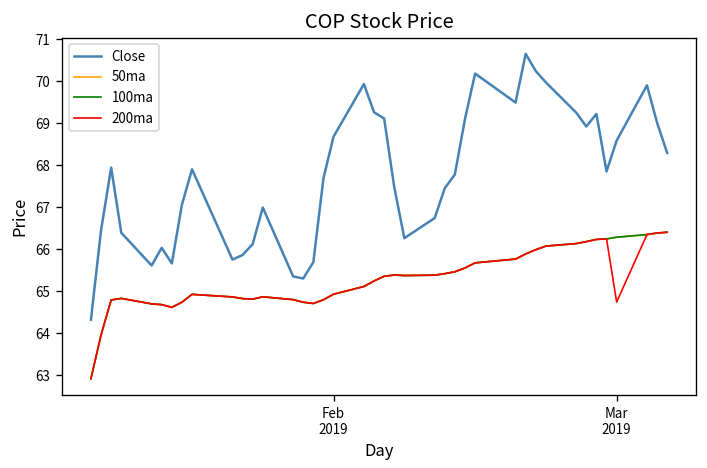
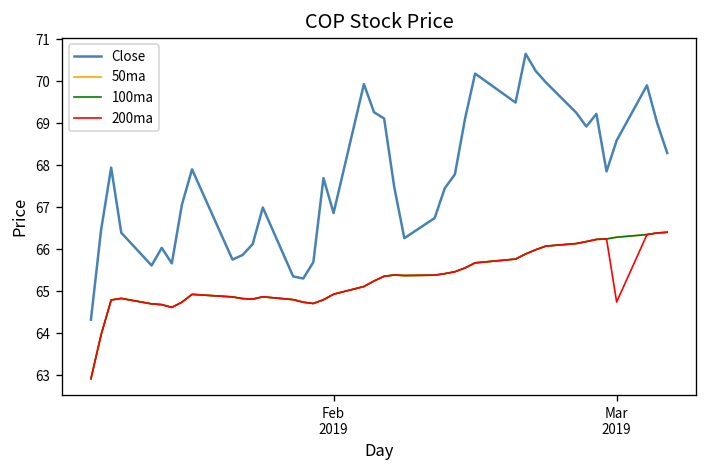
  {
    "Close": {
-     "Feb 2019": 68.7,
+     "Feb 2019": 66.9,
      "Mar 2019": 68.6
    },
    "100ma": {
      "Mar 2019": 66.3
    },
    "200ma": {
      "Mar 2019": 64.7
    }
  }
